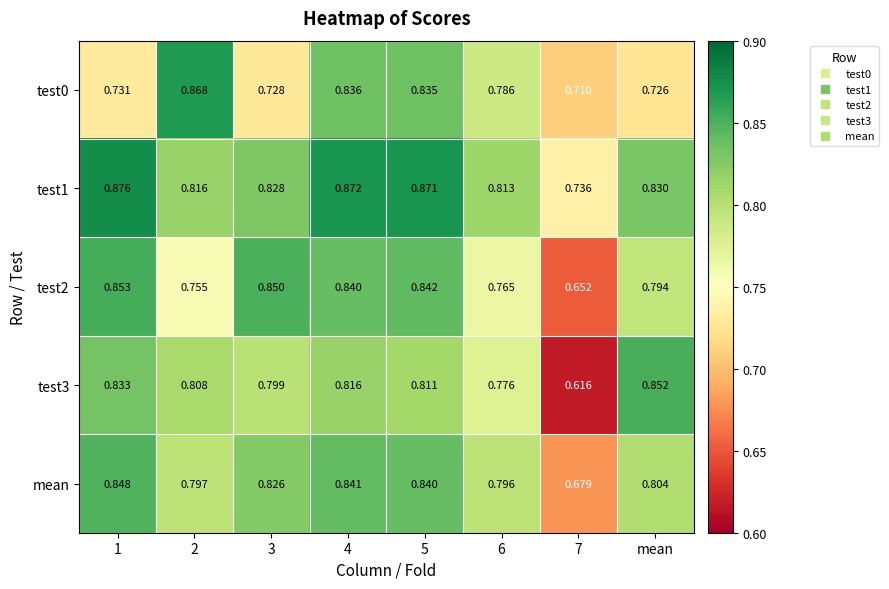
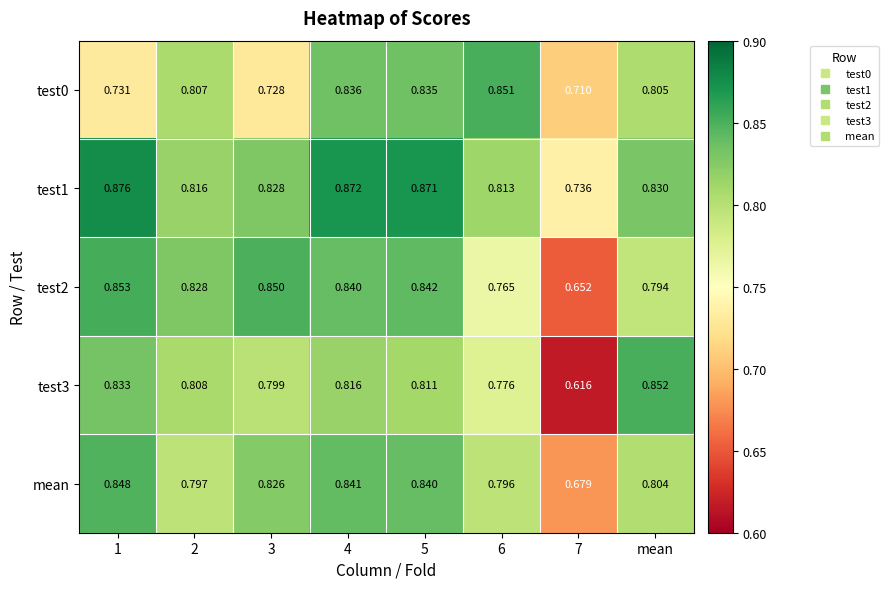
  {
    "test0": {
      "1": 0.731,
-     "2": 0.868,
+     "2": 0.807,
      "3": 0.728,
      "4": 0.836,
      "5": 0.835,
-     "6": 0.786,
+     "6": 0.851,
      "7": 0.710,
-     "mean": 0.726
+     "mean": 0.805
    },
    "test1": {
      "1": 0.876,
      "2": 0.816,
      "3": 0.828,
      "4": 0.872,
      "5": 0.871,
      "6": 0.813,
      "7": 0.736,
      "mean": 0.830
    },
    "test2": {
      "1": 0.853,
-     "2": 0.755,
+     "2": 0.828,
      "3": 0.850,
      "4": 0.840,
      "5": 0.842,
      "6": 0.765,
      "7": 0.652,
      "mean": 0.794
    },
    "test3": {
      "1": 0.833,
      "2": 0.808,
      "3": 0.799,
      "4": 0.816,
      "5": 0.811,
      "6": 0.776,
      "7": 0.616,
      "mean": 0.852
    },
    "mean": {
      "1": 0.848,
      "2": 0.797,
      "3": 0.826,
      "4": 0.841,
      "5": 0.840,
      "6": 0.796,
      "7": 0.679,
      "mean": 0.804
    }
  }
